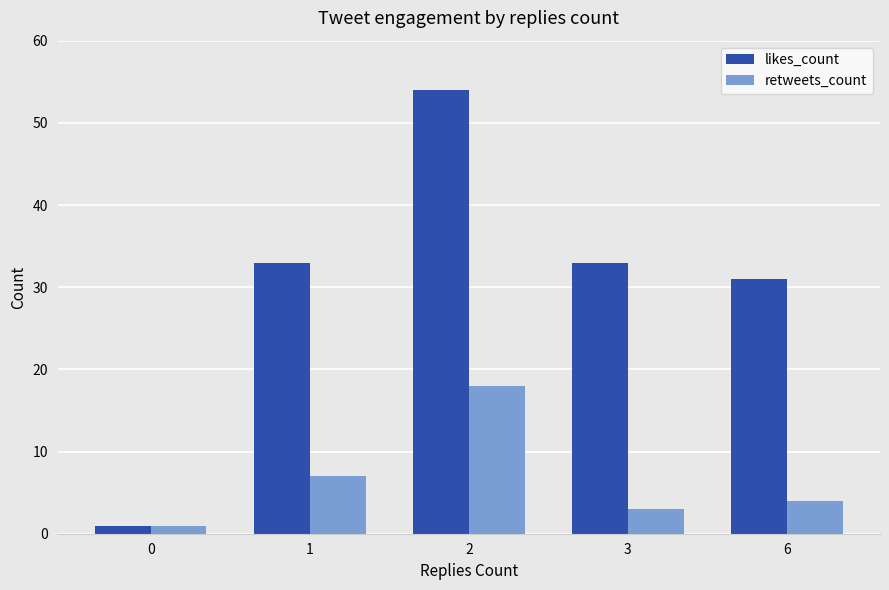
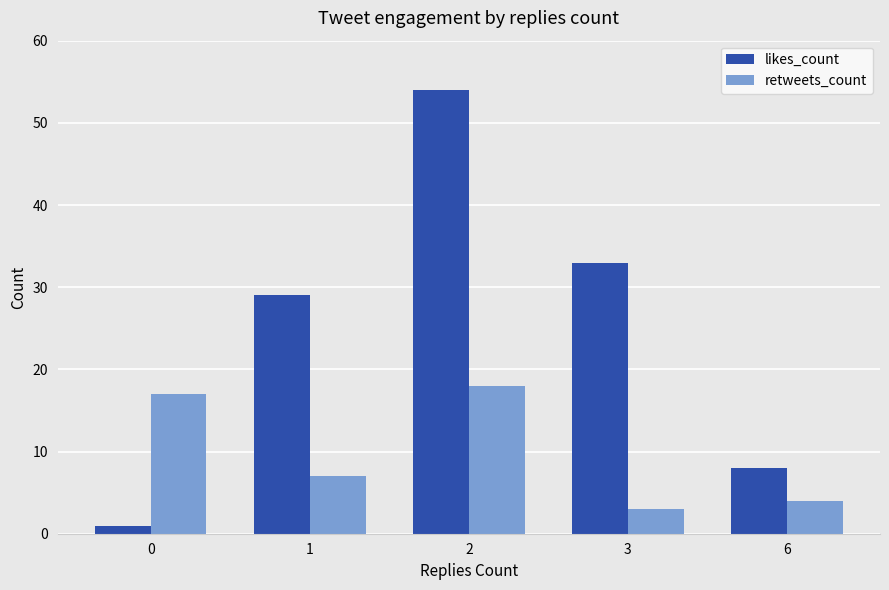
  {
    "likes_count": {
      "0": 1,
-     "1": 33,
+     "1": 29,
      "2": 54,
      "3": 33,
-     "6": 31
+     "6": 8
    },
    "retweets_count": {
-     "0": 1,
+     "0": 17,
      "1": 7,
      "2": 18,
      "3": 3,
      "6": 4
    }
  }
